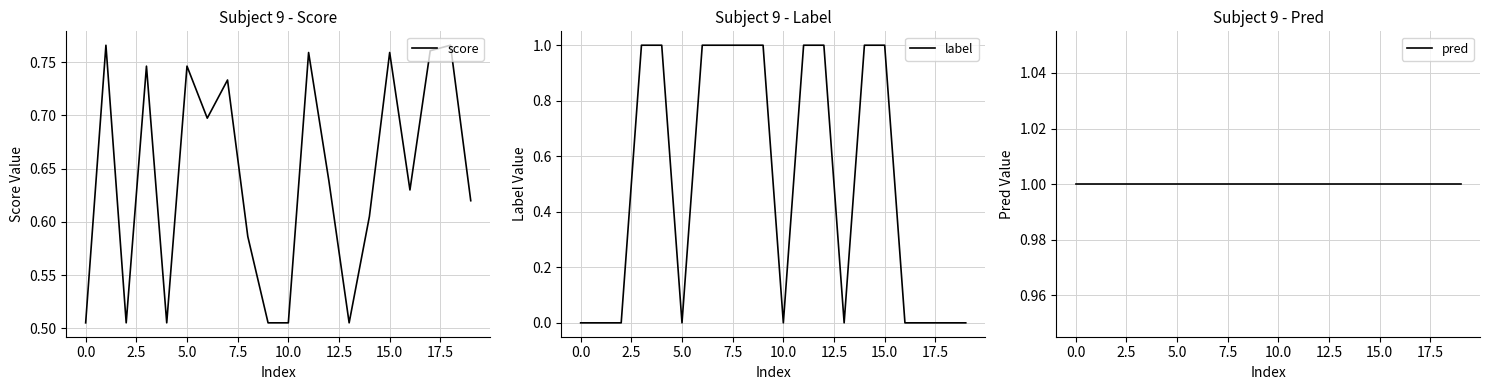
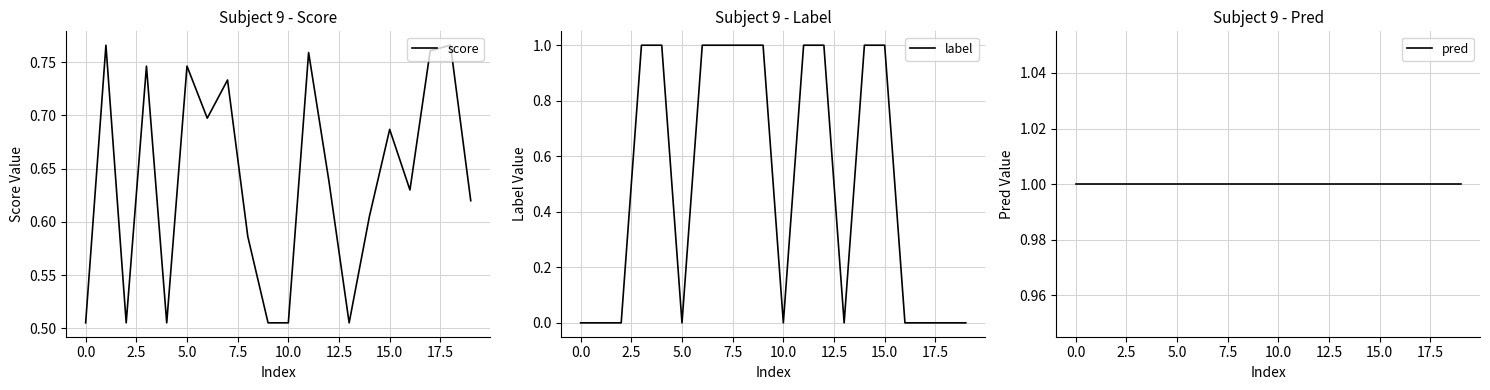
  {
    "Subject 9 - Score": {
      "0.0": 0.505,
      "5.0": 0.746,
      "10.0": 0.505,
-     "15.0": 0.759
+     "15.0": 0.687
    },
    "Subject 9 - Label": {
      "0.0": 0.00,
      "5.0": 0.00,
      "10.0": 0.00,
      "15.0": 1.00
    },
    "Subject 9 - Pred": {
      "0.0": 1.000,
      "5.0": 1.000,
      "10.0": 1.000,
      "15.0": 1.000
    }
  }
